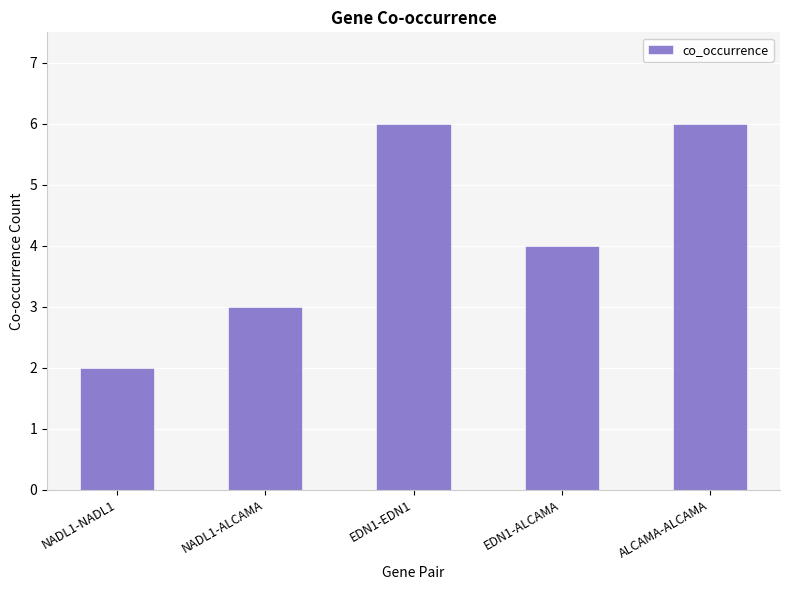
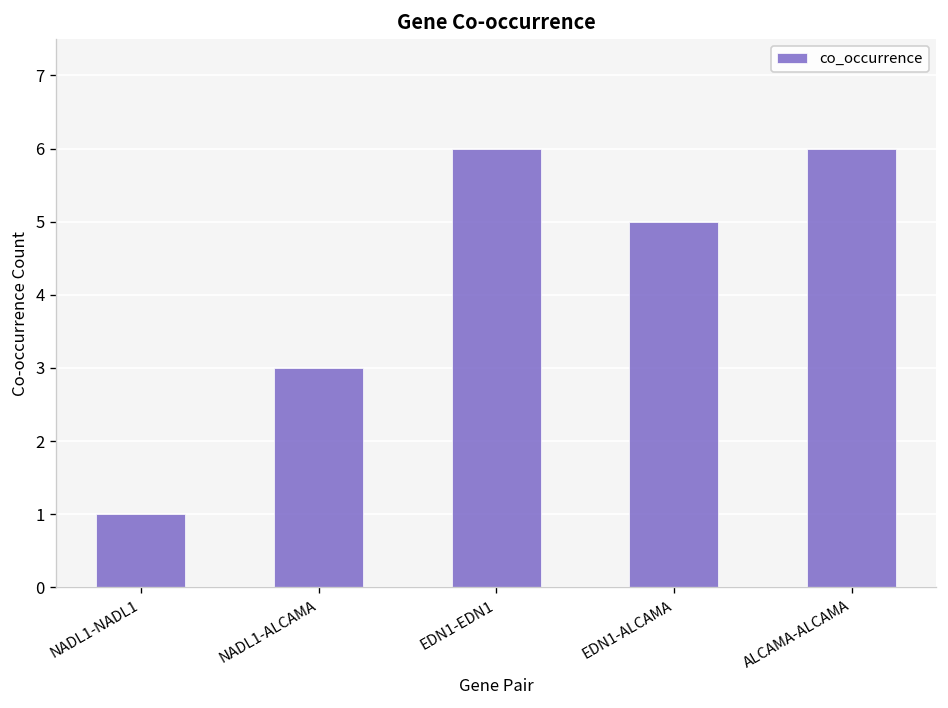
  {
-   "NADL1-NADL1": 2,
+   "NADL1-NADL1": 1,
    "NADL1-ALCAMA": 3,
    "EDN1-EDN1": 6,
-   "EDN1-ALCAMA": 4,
+   "EDN1-ALCAMA": 5,
    "ALCAMA-ALCAMA": 6
  }
